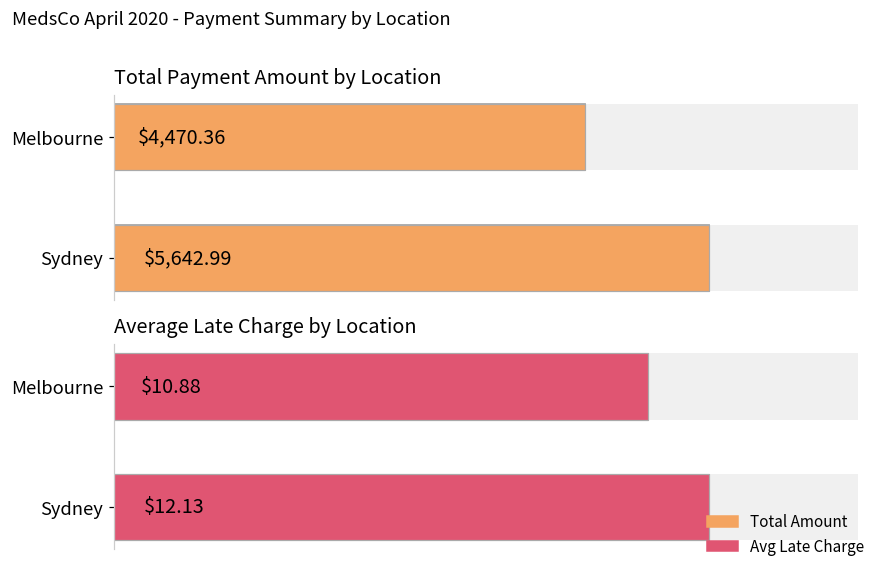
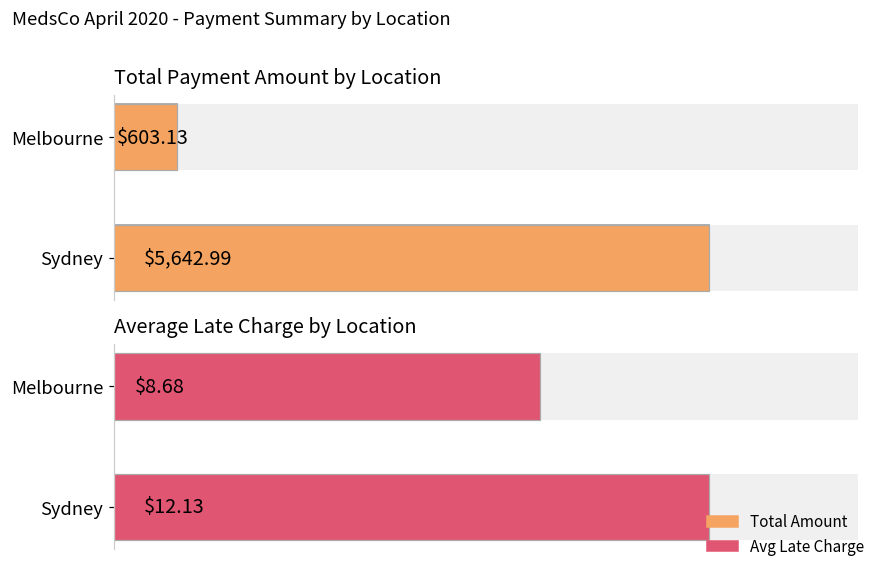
  {
    "Total Payment Amount by Location": {
      "Total Amount": {
-       "Melbourne": "$4,470.36"
+       "Melbourne": "$603.13"
      }
    },
    "Average Late Charge by Location": {
      "Avg Late Charge": {
-       "Melbourne": "$10.88"
+       "Melbourne": "$8.68"
      }
    }
  }
